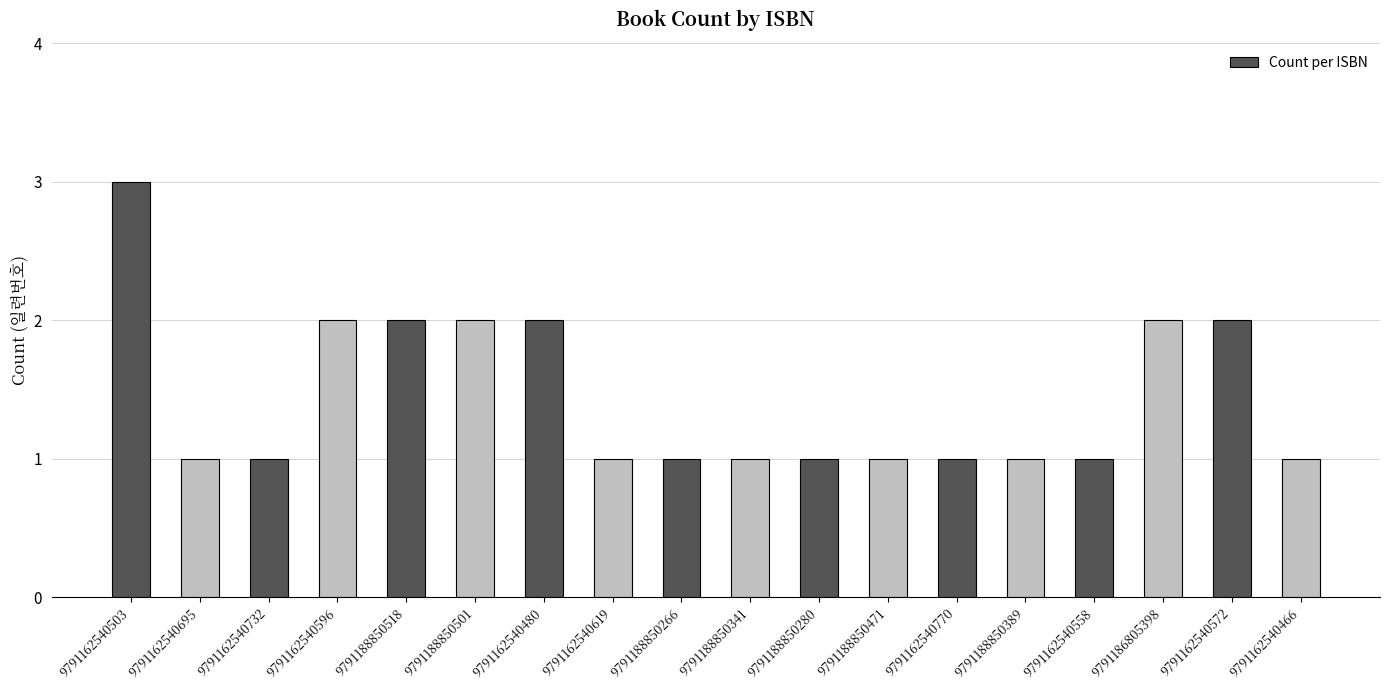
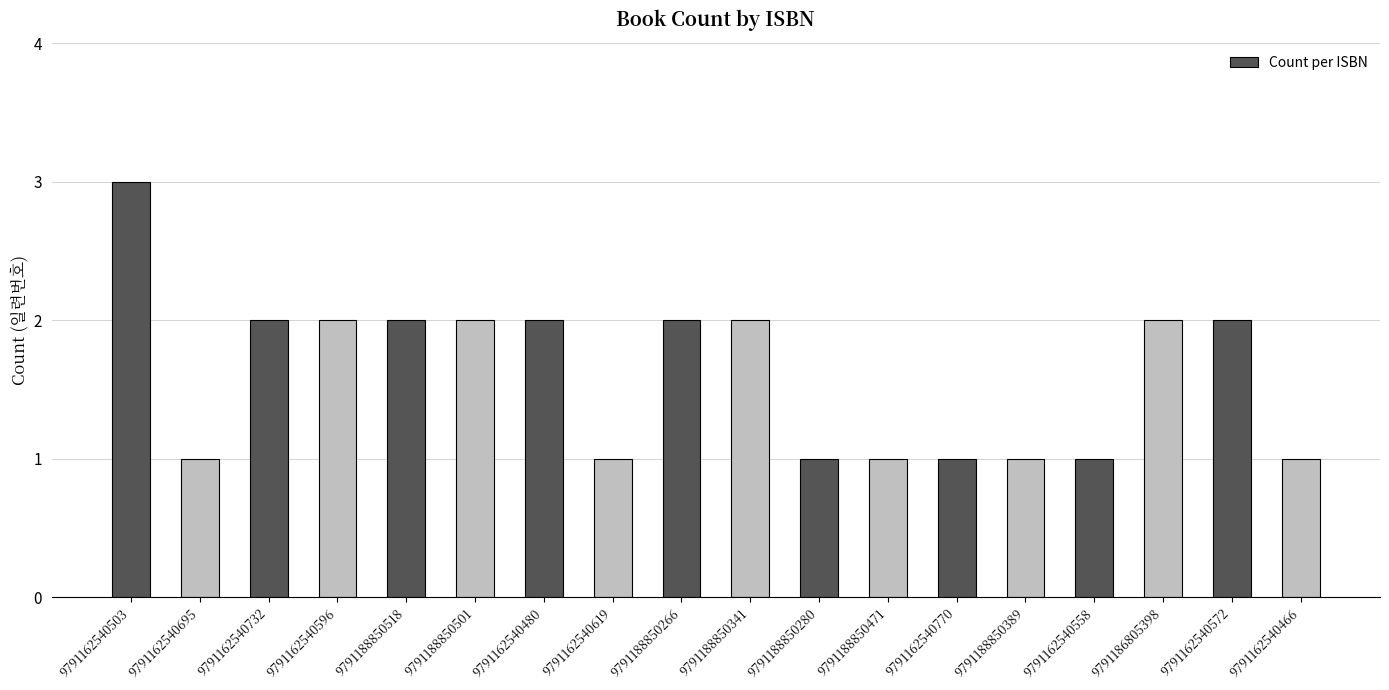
  {
    "9791162540503": 3,
    "9791162540695": 1,
-   "9791162540732": 1,
+   "9791162540732": 2,
    "9791162540596": 2,
    "9791188850518": 2,
    "9791188850501": 2,
    "9791162540480": 2,
    "9791162540619": 1,
-   "9791188850266": 1,
-   "9791188850341": 1,
+   "9791188850266": 2,
+   "9791188850341": 2,
    "9791188850280": 1,
    "9791188850471": 1,
    "9791162540770": 1,
    "9791188850389": 1,
    "9791162540558": 1,
    "9791186805398": 2,
    "9791162540572": 2,
    "9791162540466": 1
  }
